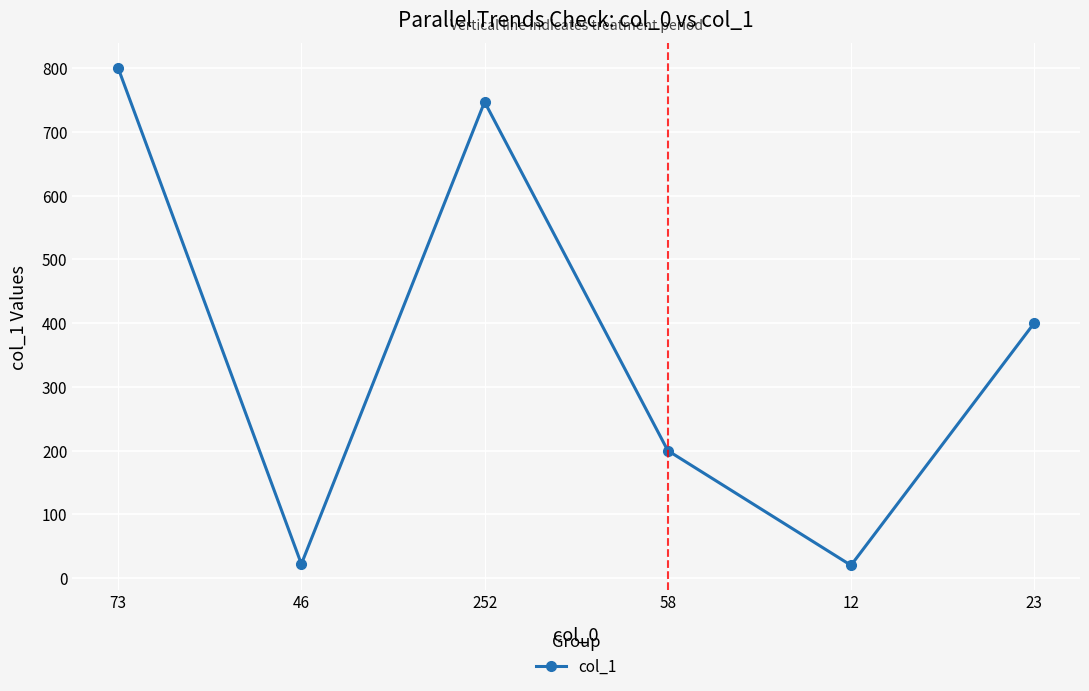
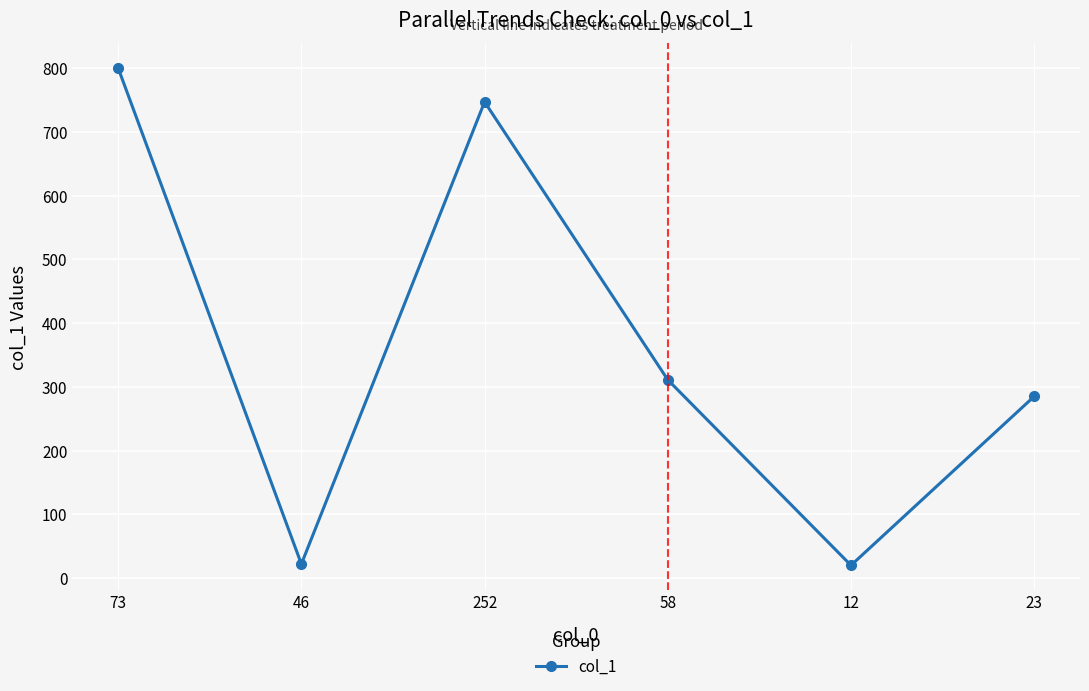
  {
    "73": 800,
    "46": 20,
    "252": 750,
-   "58": 200,
+   "58": 310,
    "12": 20,
-   "23": 400
+   "23": 290
  }
